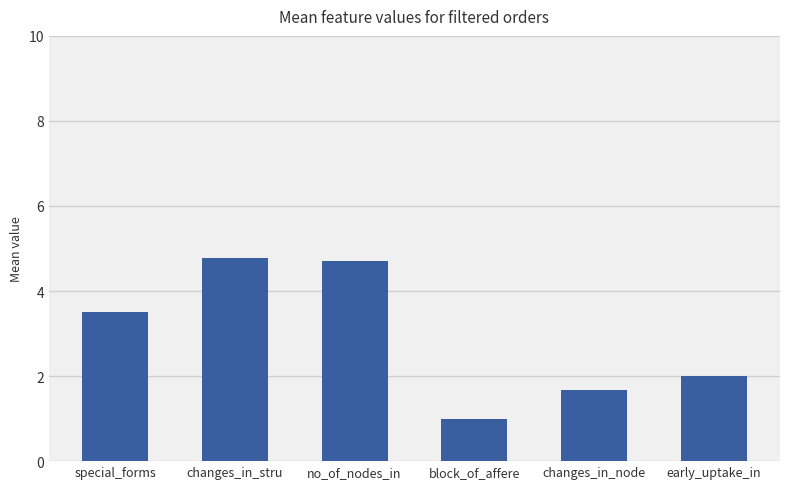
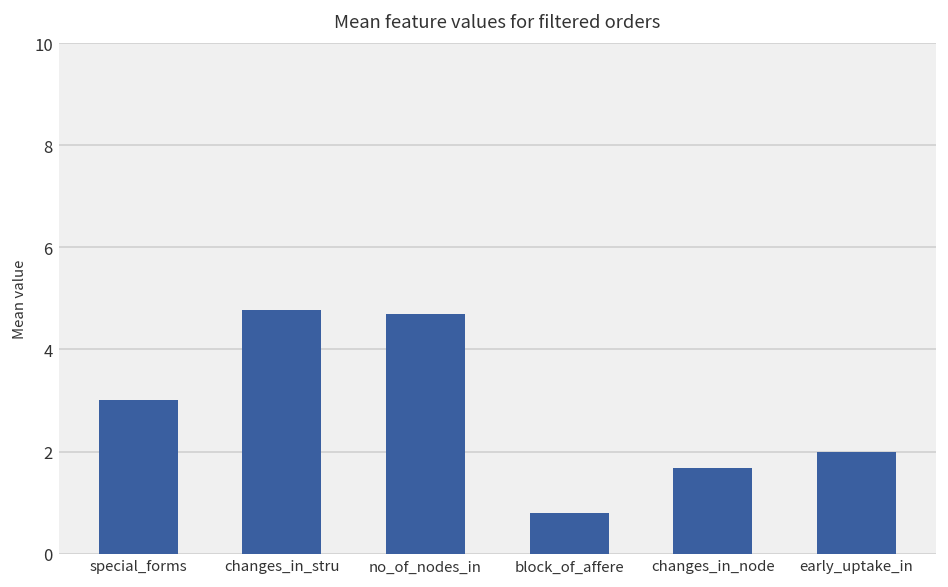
  {
-   "special_forms": 3.5,
+   "special_forms": 3.0,
    "changes_in_stru": 4.8,
    "no_of_nodes_in": 4.7,
-   "block_of_affere": 1.0,
+   "block_of_affere": 0.8,
    "changes_in_node": 1.7,
    "early_uptake_in": 2.0
  }
